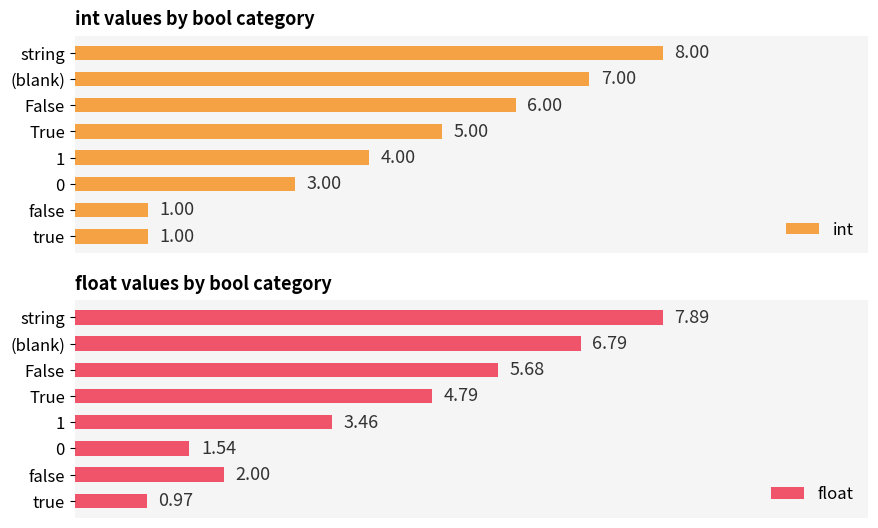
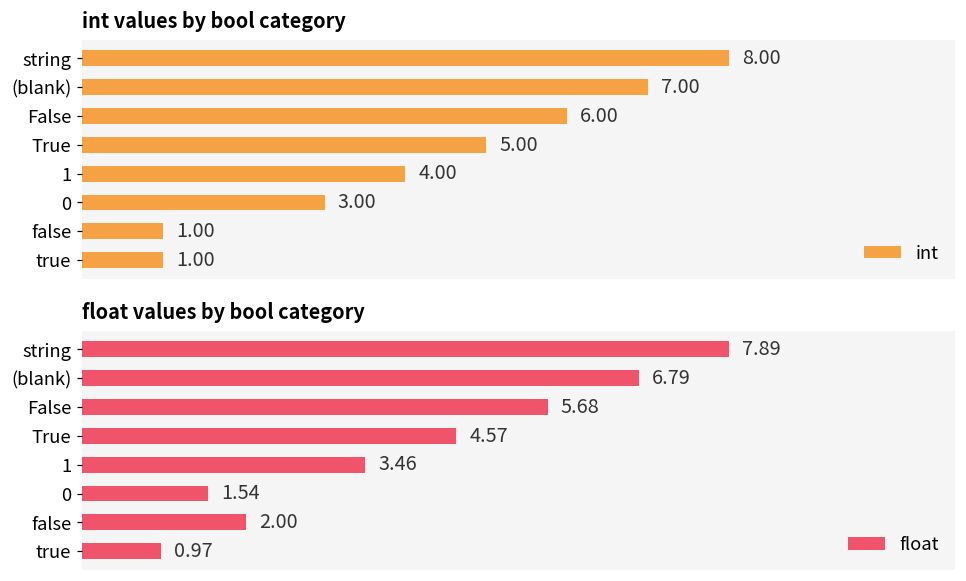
  {
    "int values by bool category": {
      "string": 8.00,
      "(blank)": 7.00,
      "False": 6.00,
      "True": 5.00,
      "1": 4.00,
      "0": 3.00,
      "false": 1.00,
      "true": 1.00
    },
    "float values by bool category": {
      "string": 7.89,
      "(blank)": 6.79,
      "False": 5.68,
-     "True": 4.79,
+     "True": 4.57,
      "1": 3.46,
      "0": 1.54,
      "false": 2.00,
      "true": 0.97
    }
  }
